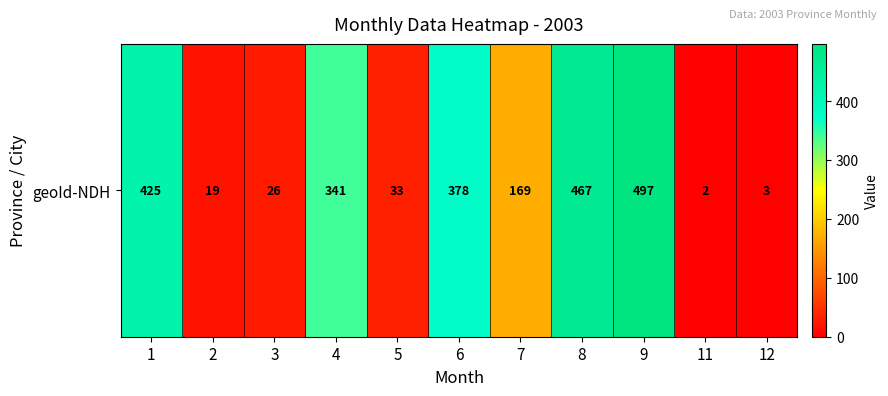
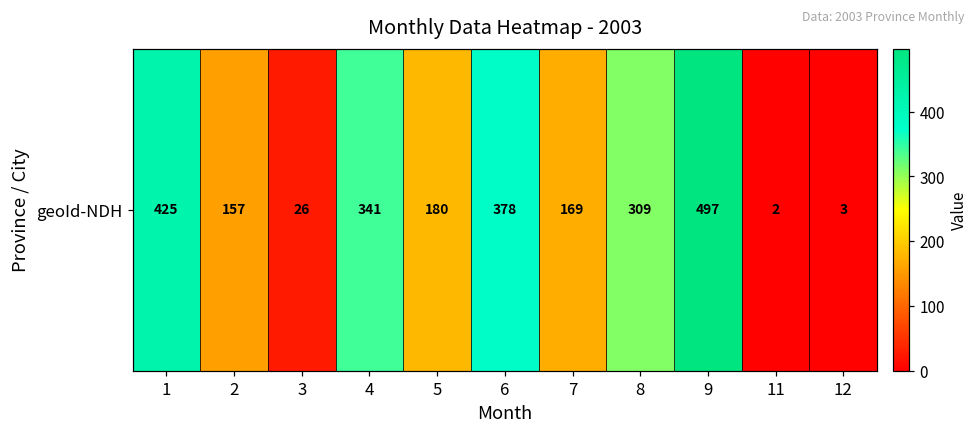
  {
    "geoId-NDH": {
      "1": 425,
-     "2": 19,
+     "2": 157,
      "3": 26,
      "4": 341,
-     "5": 33,
+     "5": 180,
      "6": 378,
      "7": 169,
-     "8": 467,
+     "8": 309,
      "9": 497,
      "11": 2,
      "12": 3
    }
  }
